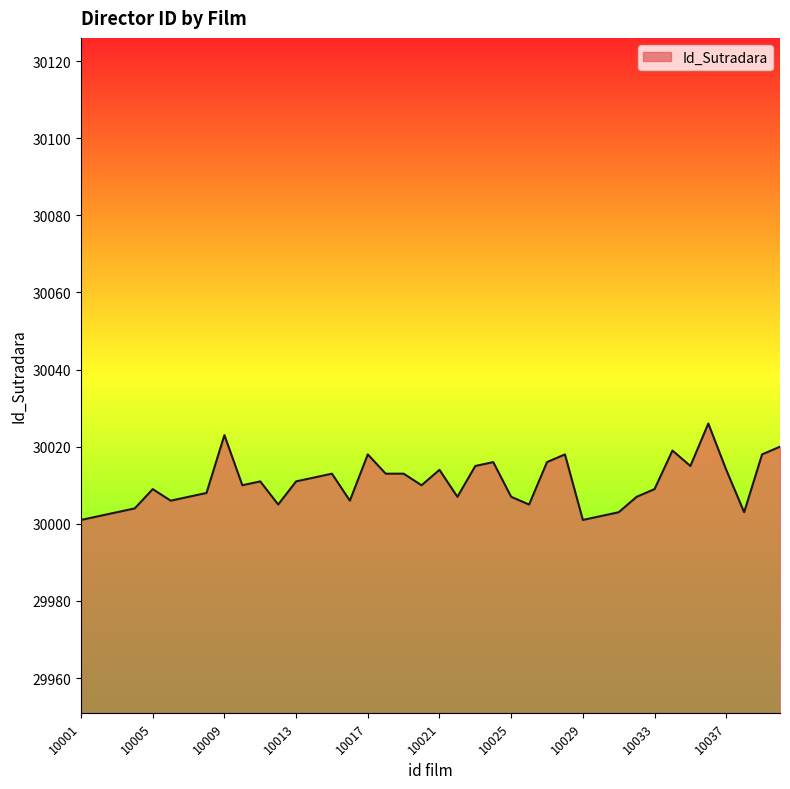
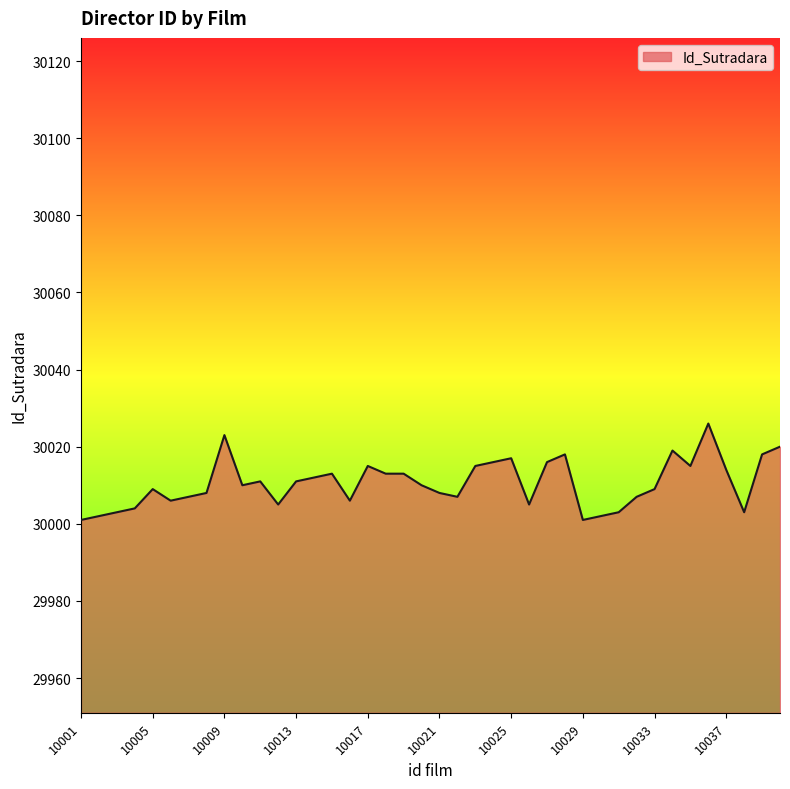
  {
    "10001": 30001,
    "10005": 30009,
    "10009": 30023,
    "10013": 30011,
-   "10017": 30018,
-   "10021": 30014,
-   "10025": 30007,
+   "10017": 30015,
+   "10021": 30008,
+   "10025": 30017,
    "10029": 30001,
    "10033": 30009,
    "10037": 30014
  }
